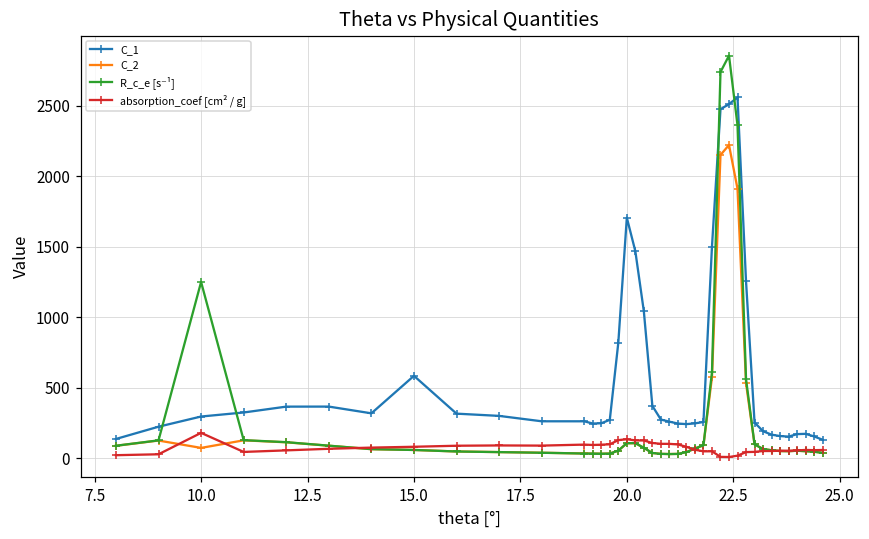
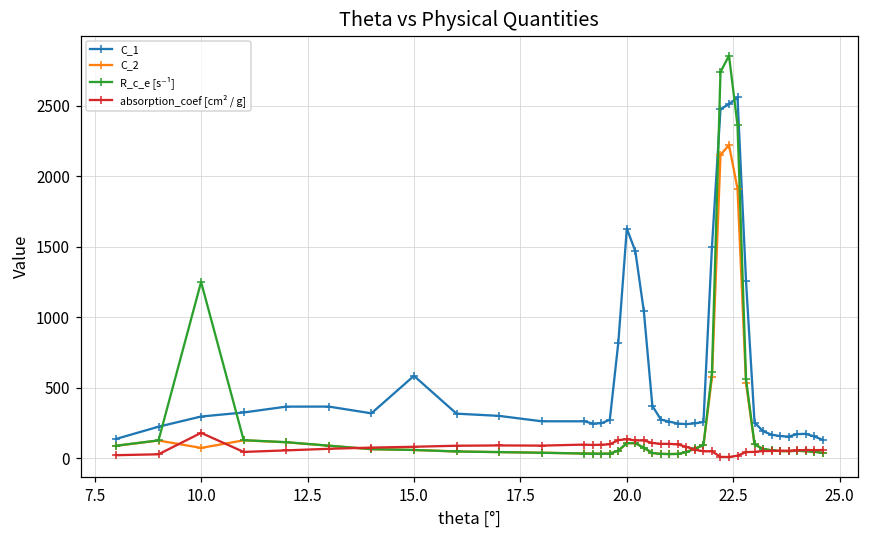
  {
    "C_1": {
      "10.0": 290,
      "15.0": 580,
-     "20.0": 1710
+     "20.0": 1630
    },
    "C_2": {
      "10.0": 70
    },
    "R_c_e [s⁻¹]": {
      "10.0": 1250
    },
    "absorption_coef [cm² / g]": {
      "10.0": 180,
      "15.0": 80,
      "20.0": 130
    }
  }
